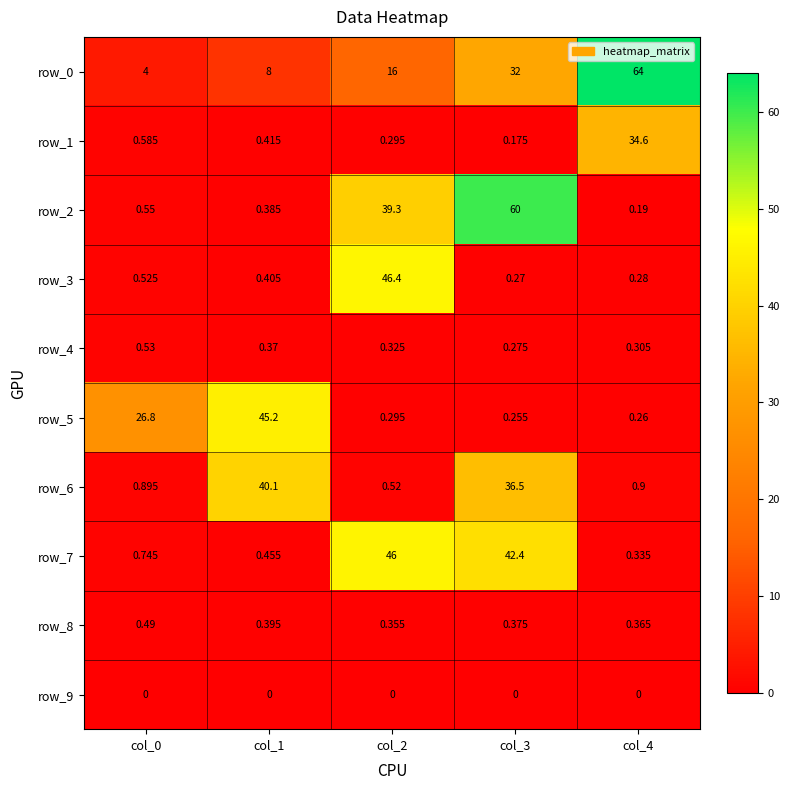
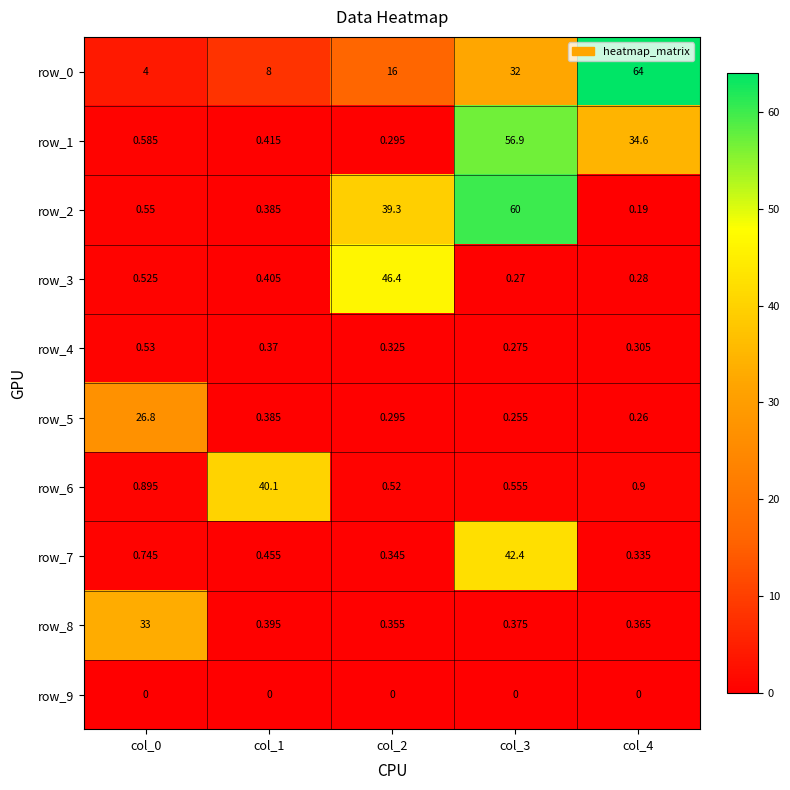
  {
    "row_0": {
      "col_0": 4,
      "col_1": 8,
      "col_2": 16,
      "col_3": 32,
      "col_4": 64
    },
    "row_1": {
      "col_0": 0.585,
      "col_1": 0.415,
      "col_2": 0.295,
-     "col_3": 0.175,
+     "col_3": 56.9,
      "col_4": 34.6
    },
    "row_2": {
      "col_0": 0.55,
      "col_1": 0.385,
      "col_2": 39.3,
      "col_3": 60,
      "col_4": 0.19
    },
    "row_3": {
      "col_0": 0.525,
      "col_1": 0.405,
      "col_2": 46.4,
      "col_3": 0.27,
      "col_4": 0.28
    },
    "row_4": {
      "col_0": 0.53,
      "col_1": 0.37,
      "col_2": 0.325,
      "col_3": 0.275,
      "col_4": 0.305
    },
    "row_5": {
      "col_0": 26.8,
-     "col_1": 45.2,
+     "col_1": 0.385,
      "col_2": 0.295,
      "col_3": 0.255,
      "col_4": 0.26
    },
    "row_6": {
      "col_0": 0.895,
      "col_1": 40.1,
      "col_2": 0.52,
-     "col_3": 36.5,
+     "col_3": 0.555,
      "col_4": 0.9
    },
    "row_7": {
      "col_0": 0.745,
      "col_1": 0.455,
-     "col_2": 46,
+     "col_2": 0.345,
      "col_3": 42.4,
      "col_4": 0.335
    },
    "row_8": {
-     "col_0": 0.49,
+     "col_0": 33,
      "col_1": 0.395,
      "col_2": 0.355,
      "col_3": 0.375,
      "col_4": 0.365
    },
    "row_9": {
      "col_0": 0,
      "col_1": 0,
      "col_2": 0,
      "col_3": 0,
      "col_4": 0
    }
  }
